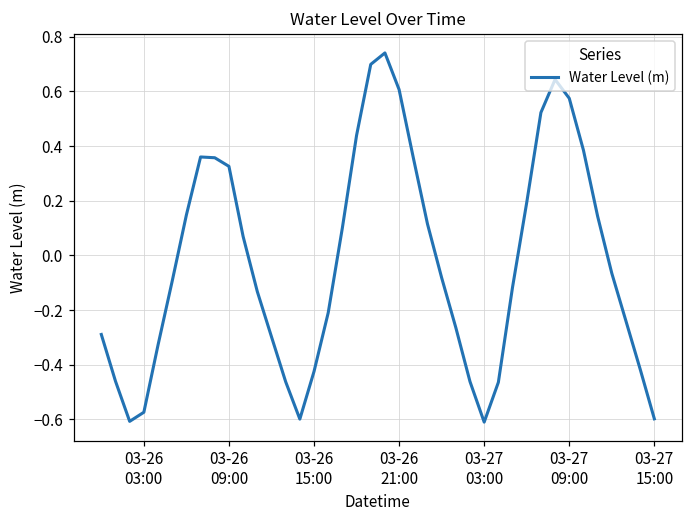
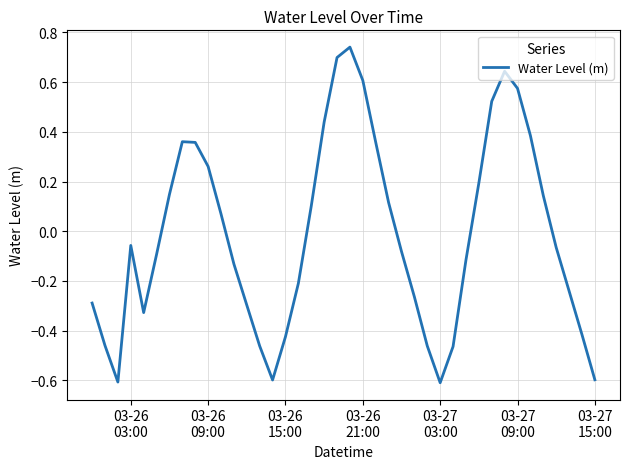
  {
-   "03-26 03:00": -0.57,
-   "03-26 09:00": 0.33,
+   "03-26 03:00": -0.06,
+   "03-26 09:00": 0.26,
    "03-26 15:00": -0.42,
    "03-26 21:00": 0.61,
    "03-27 03:00": -0.61,
    "03-27 09:00": 0.57,
    "03-27 15:00": -0.60
  }
